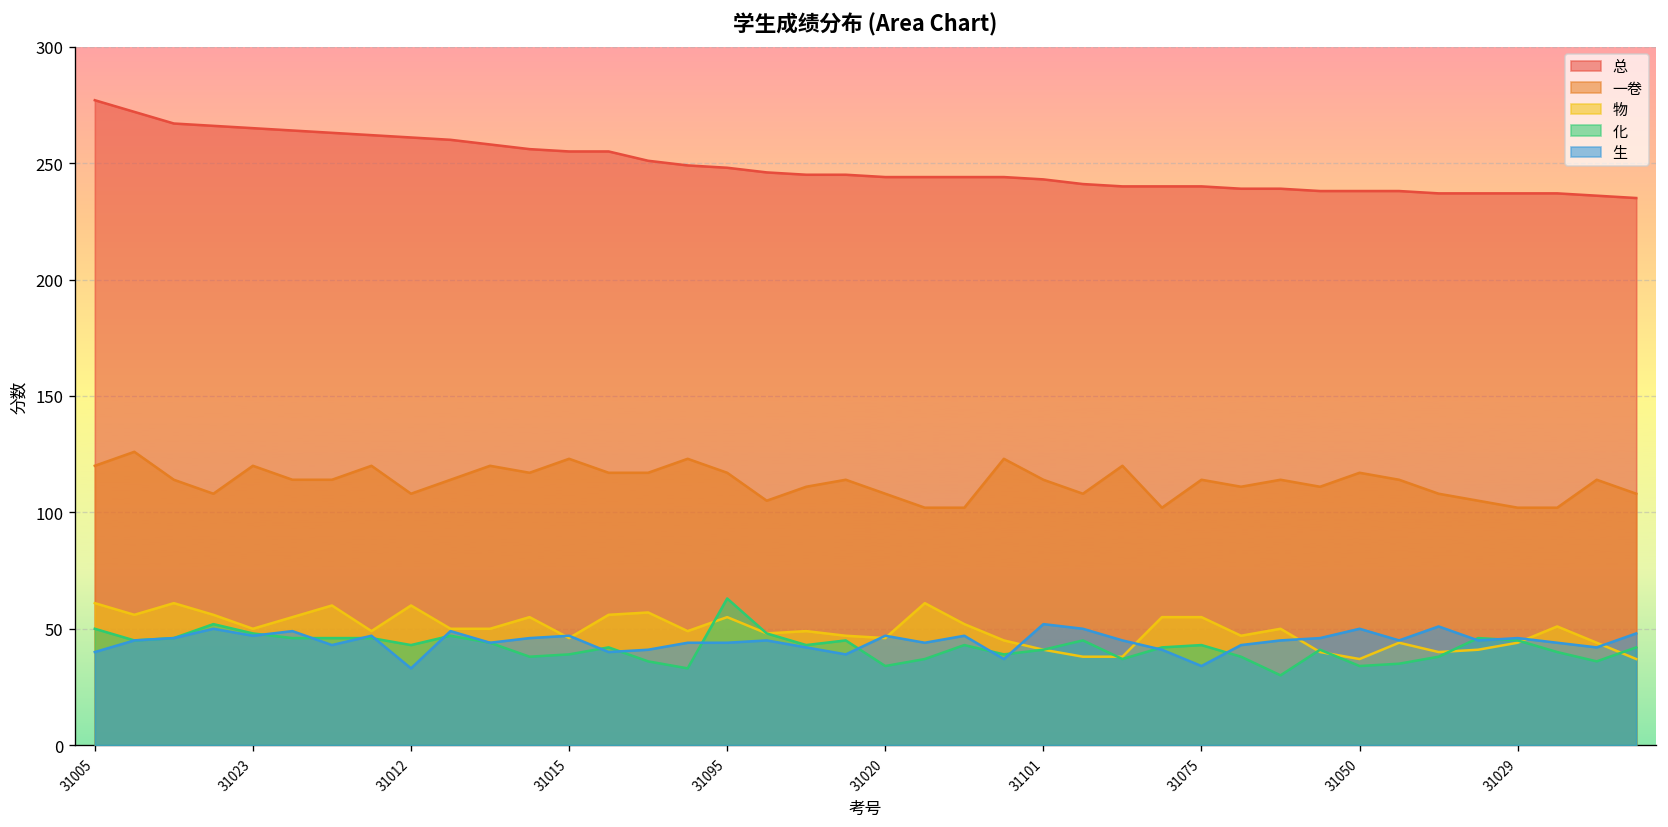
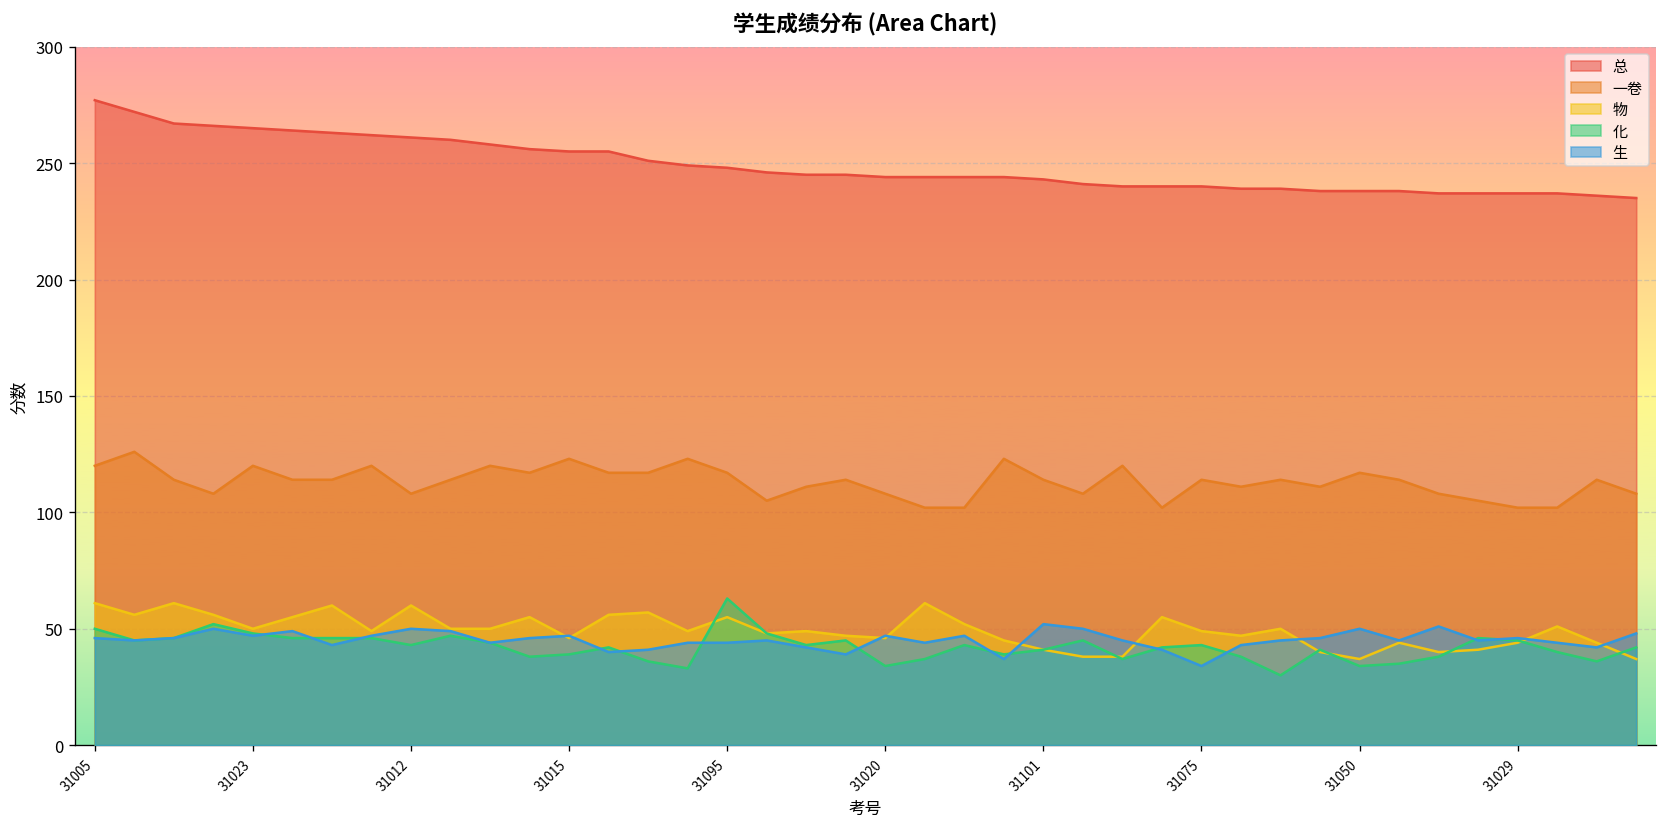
  {
    "物": {
      "31005": 61,
      "31023": 50,
      "31012": 60,
      "31095": 55,
-     "31075": 55,
+     "31075": 49,
      "31050": 37
    },
    "化": {
      "31005": 50,
      "31012": 43,
      "31015": 39,
      "31095": 63,
      "31020": 34,
      "31075": 43,
      "31050": 34
    },
    "生": {
-     "31005": 40,
-     "31012": 33,
+     "31005": 46,
+     "31012": 50,
      "31095": 44,
      "31101": 52,
      "31075": 34,
      "31050": 50
    }
  }
